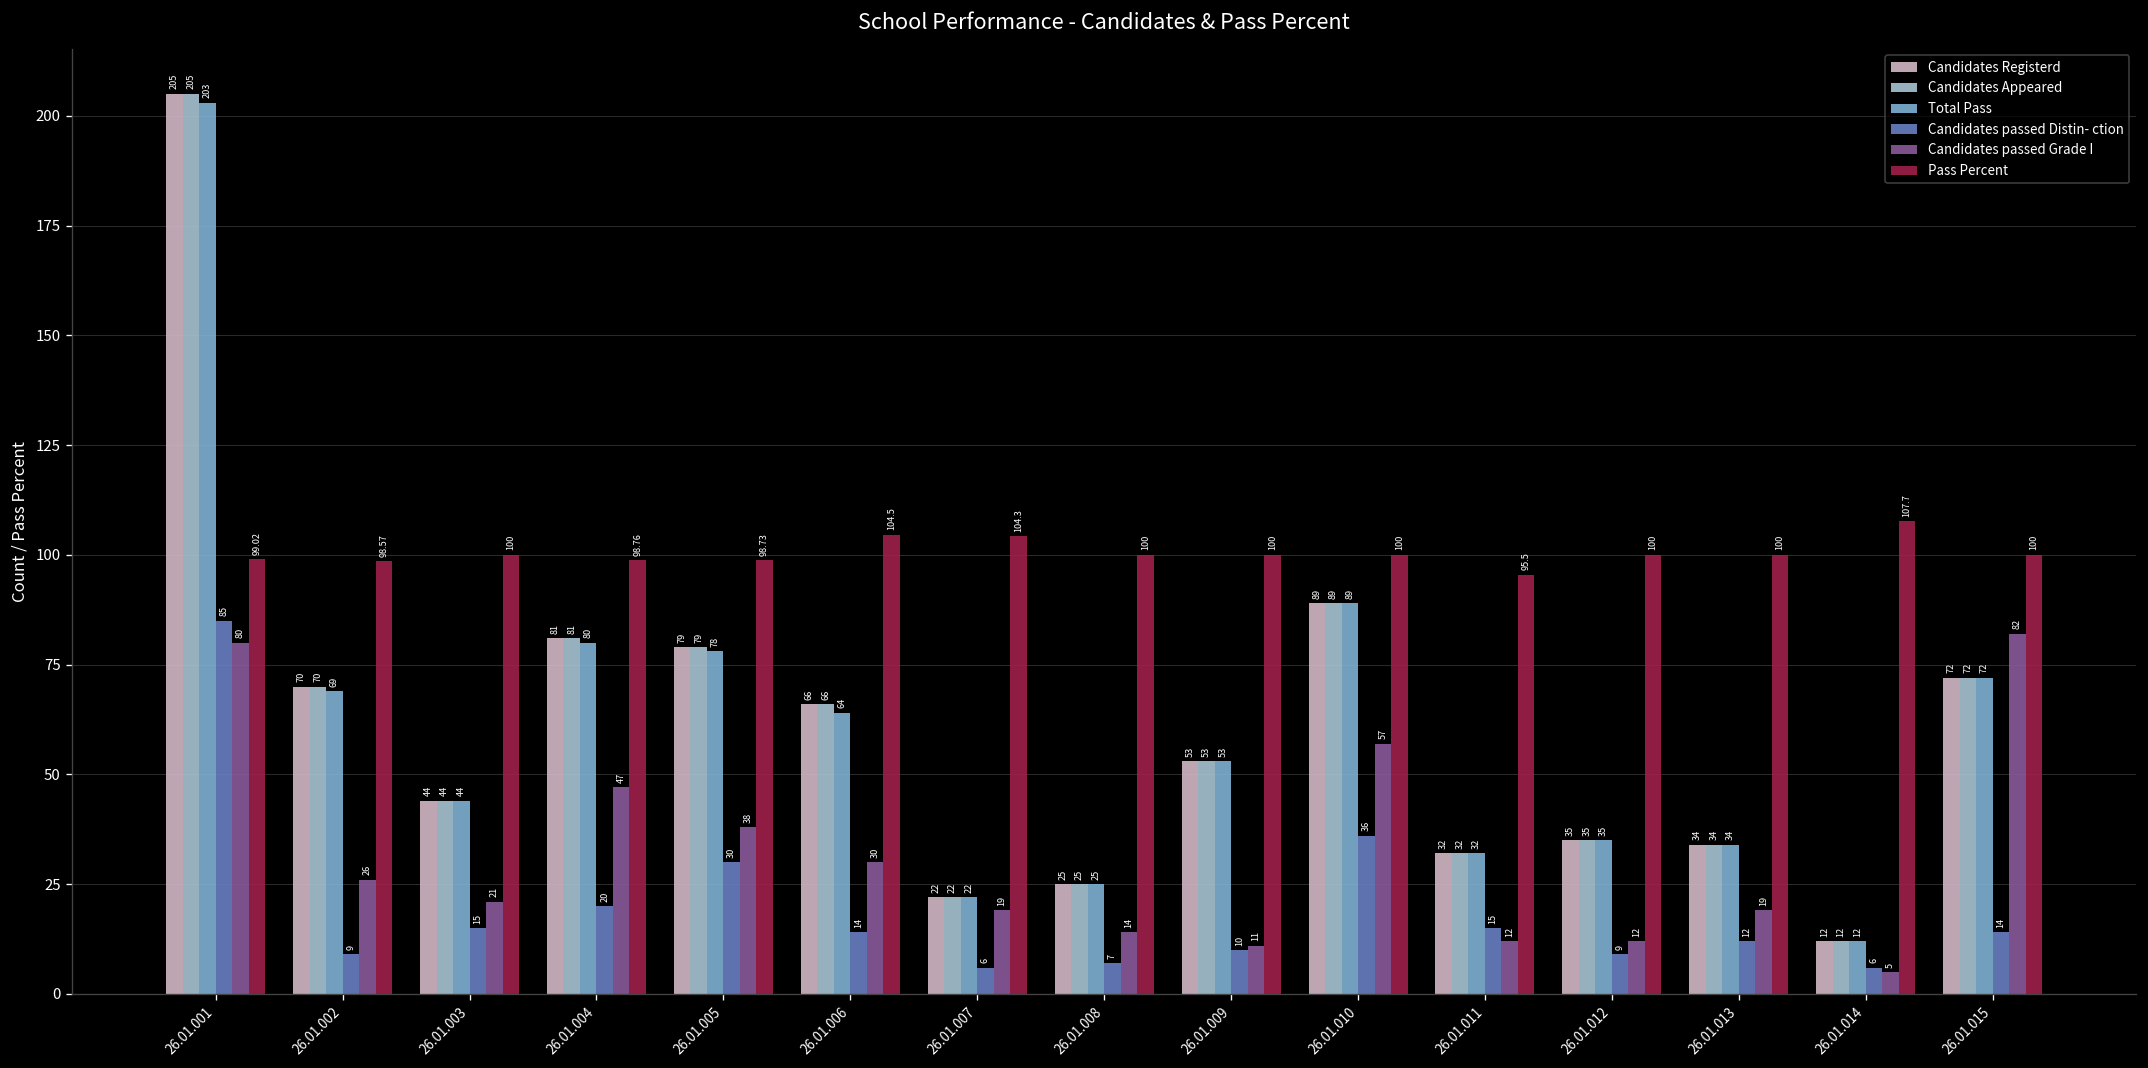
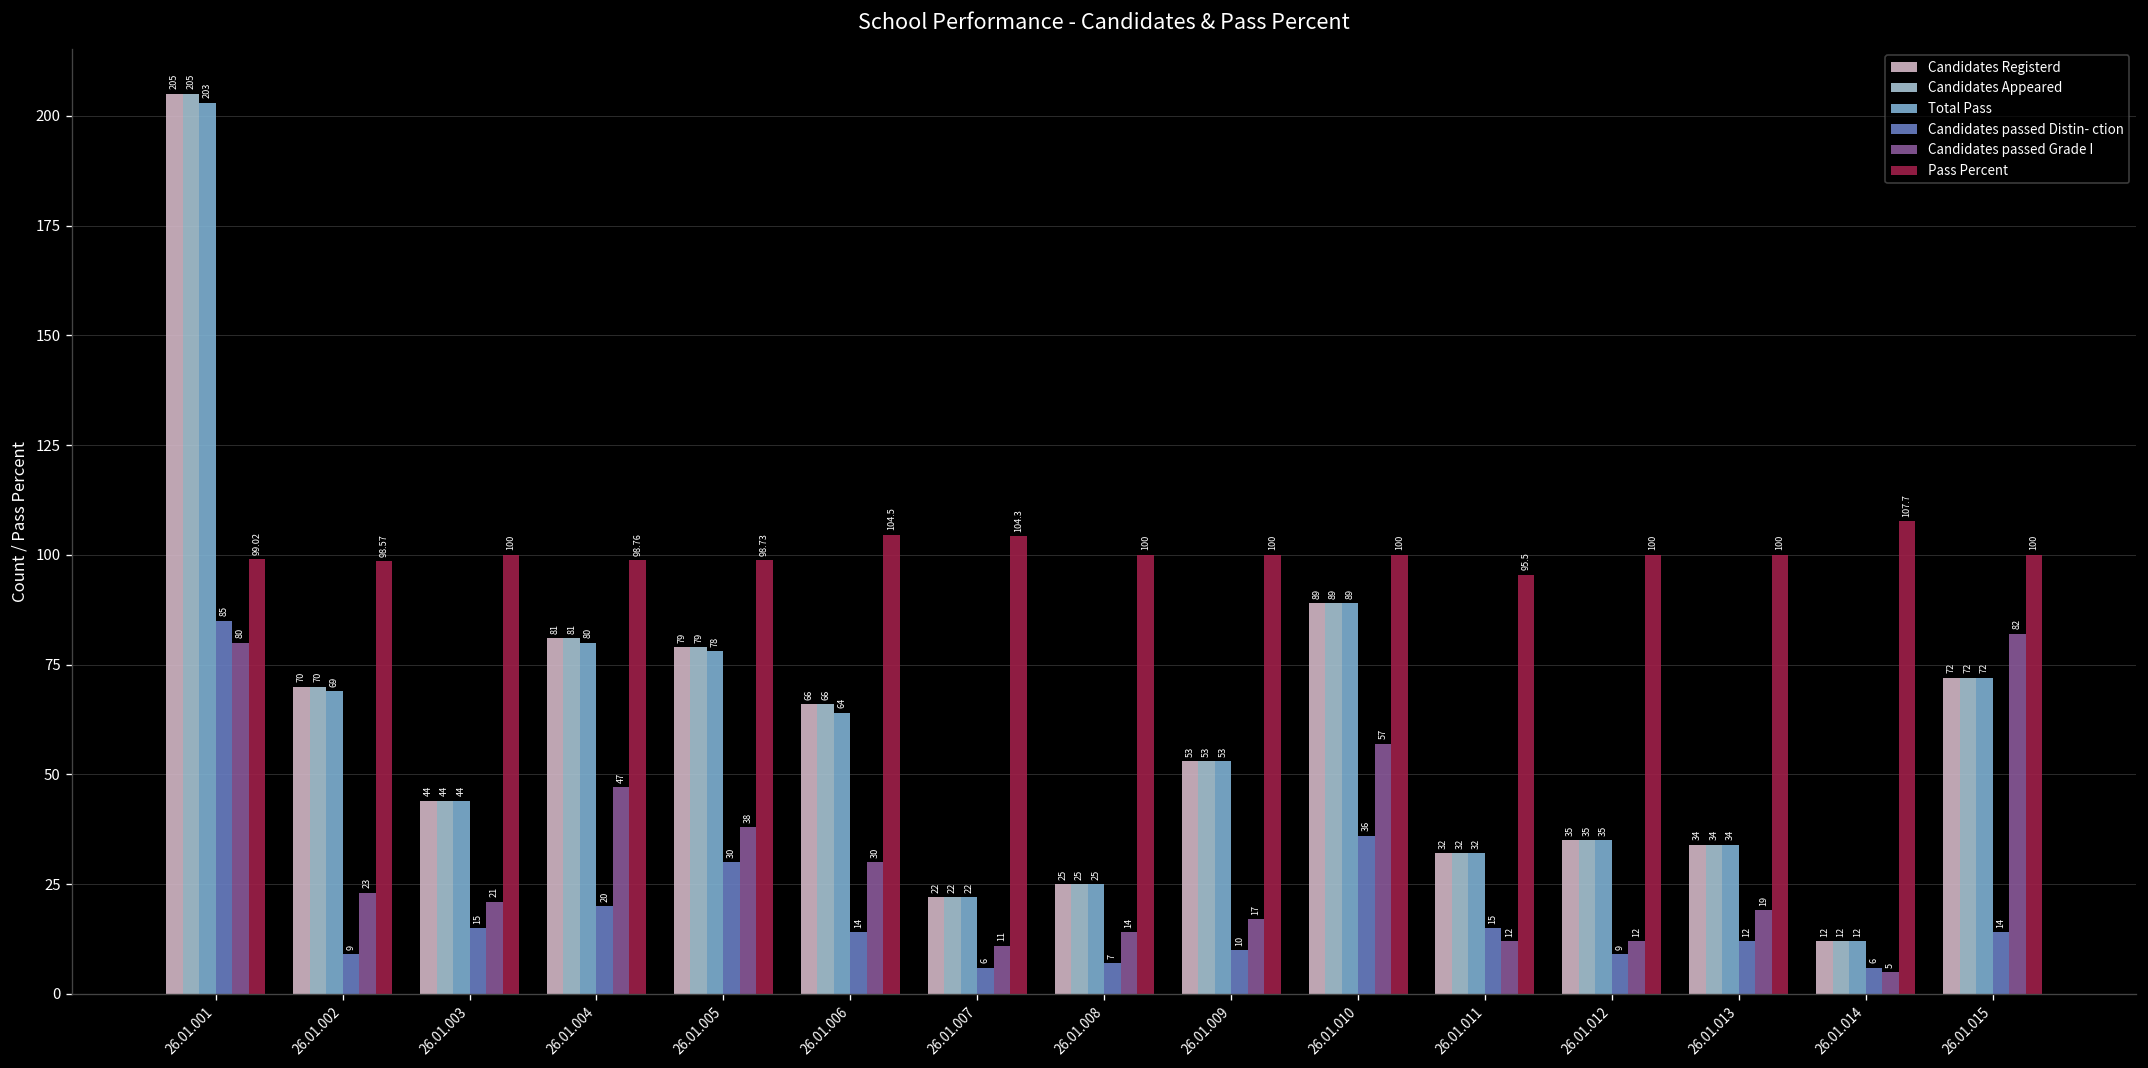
  {
    "Candidates passed Grade I": {
      "26.01.001": 80,
-     "26.01.002": 26,
+     "26.01.002": 23,
      "26.01.003": 21,
      "26.01.004": 47,
      "26.01.005": 38,
      "26.01.006": 30,
-     "26.01.007": 19,
+     "26.01.007": 11,
      "26.01.008": 14,
-     "26.01.009": 11,
+     "26.01.009": 17,
      "26.01.010": 57,
      "26.01.011": 12,
      "26.01.012": 12,
      "26.01.013": 19,
      "26.01.014": 5,
      "26.01.015": 82
    },
    "Pass Percent": {
      "26.01.001": 99.02,
      "26.01.002": 98.57,
      "26.01.003": 100,
      "26.01.004": 98.76,
      "26.01.005": 98.73,
      "26.01.006": 104.5,
      "26.01.007": 104.3,
      "26.01.008": 100,
      "26.01.009": 100,
      "26.01.010": 100,
      "26.01.011": 95.5,
      "26.01.012": 100,
      "26.01.013": 100,
      "26.01.014": 107.7,
      "26.01.015": 100
    }
  }
